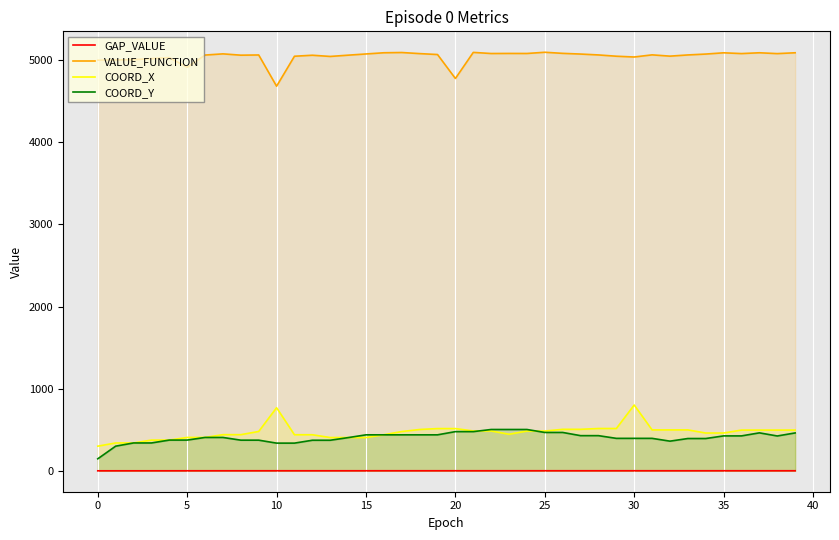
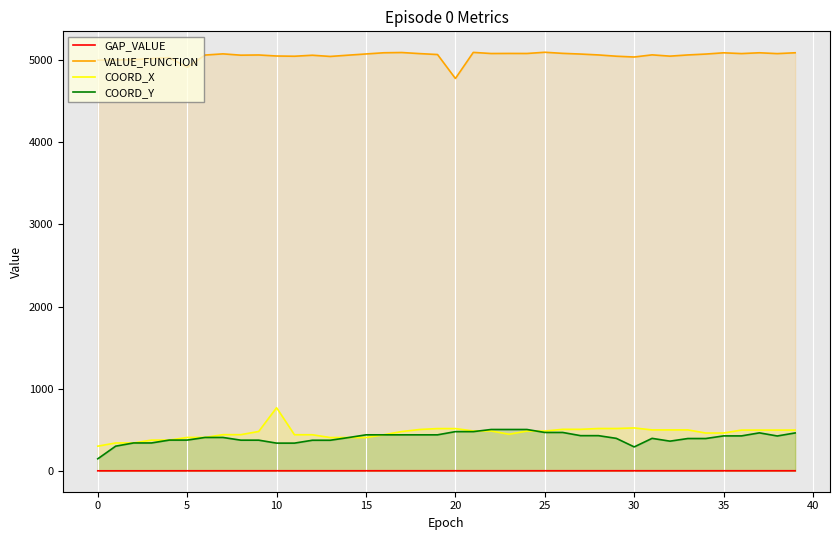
  {
    "GAP_VALUE": {
      "0": 0,
      "5": 0,
      "10": 0,
      "15": 0,
      "20": 0,
      "25": 0,
      "30": 0,
      "35": 0
    },
    "VALUE_FUNCTION": {
-     "10": 4700,
+     "10": 5100,
      "15": 5100,
      "20": 4800,
      "25": 5100,
      "30": 5000,
      "35": 5100
    },
    "COORD_X": {
      "0": 300,
      "5": 400,
      "10": 800,
      "15": 400,
      "20": 500,
-     "30": 800,
+     "30": 500,
      "35": 500
    },
    "COORD_Y": {
      "0": 100,
      "5": 400,
      "10": 300,
      "15": 400,
      "20": 500,
-     "30": 400,
+     "30": 300,
      "35": 400
    }
  }
